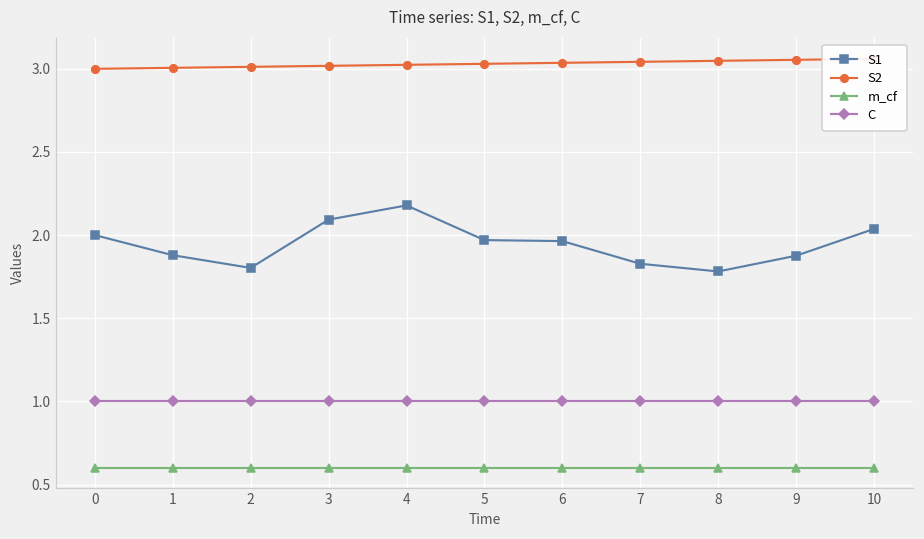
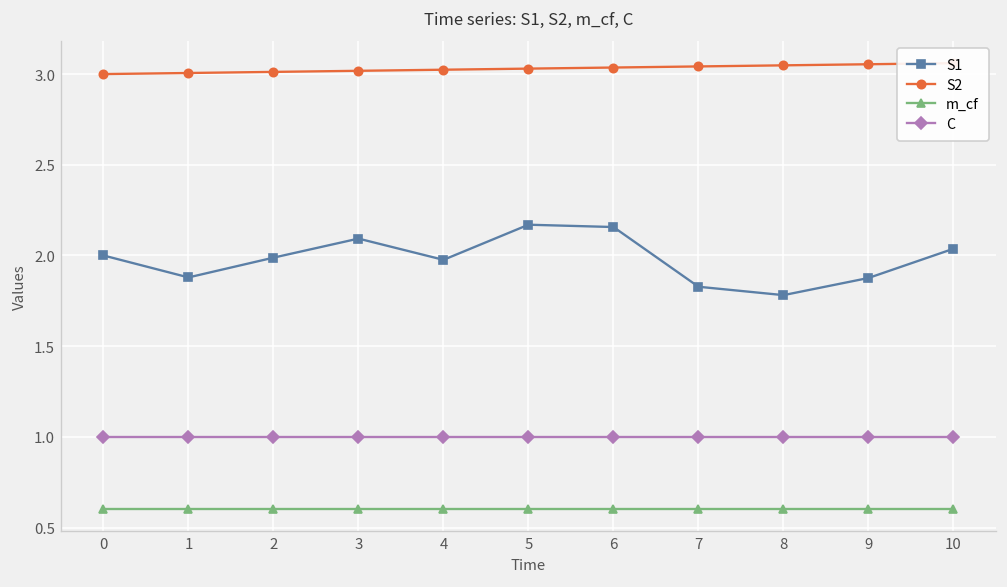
  {
    "S1": {
      "0": 2.00,
      "1": 1.88,
-     "2": 1.80,
+     "2": 1.99,
      "3": 2.09,
-     "4": 2.18,
-     "5": 1.97,
-     "6": 1.96,
+     "4": 1.98,
+     "5": 2.17,
+     "6": 2.16,
      "7": 1.83,
      "8": 1.78,
      "9": 1.88,
      "10": 2.04
    },
    "S2": {
      "0": 3.00,
      "1": 3.01,
      "2": 3.01,
      "3": 3.02,
      "4": 3.02,
      "5": 3.03,
      "6": 3.04,
      "7": 3.04,
      "8": 3.05,
      "9": 3.05
    },
    "m_cf": {
      "0": 0.60,
      "1": 0.60,
      "2": 0.60,
      "3": 0.60,
      "4": 0.60,
      "5": 0.60,
      "6": 0.60,
      "7": 0.60,
      "8": 0.60,
      "9": 0.60,
      "10": 0.60
    },
    "C": {
      "0": 1.00,
      "1": 1.00,
      "2": 1.00,
      "3": 1.00,
      "4": 1.00,
      "5": 1.00,
      "6": 1.00,
      "7": 1.00,
      "8": 1.00,
      "9": 1.00,
      "10": 1.00
    }
  }
